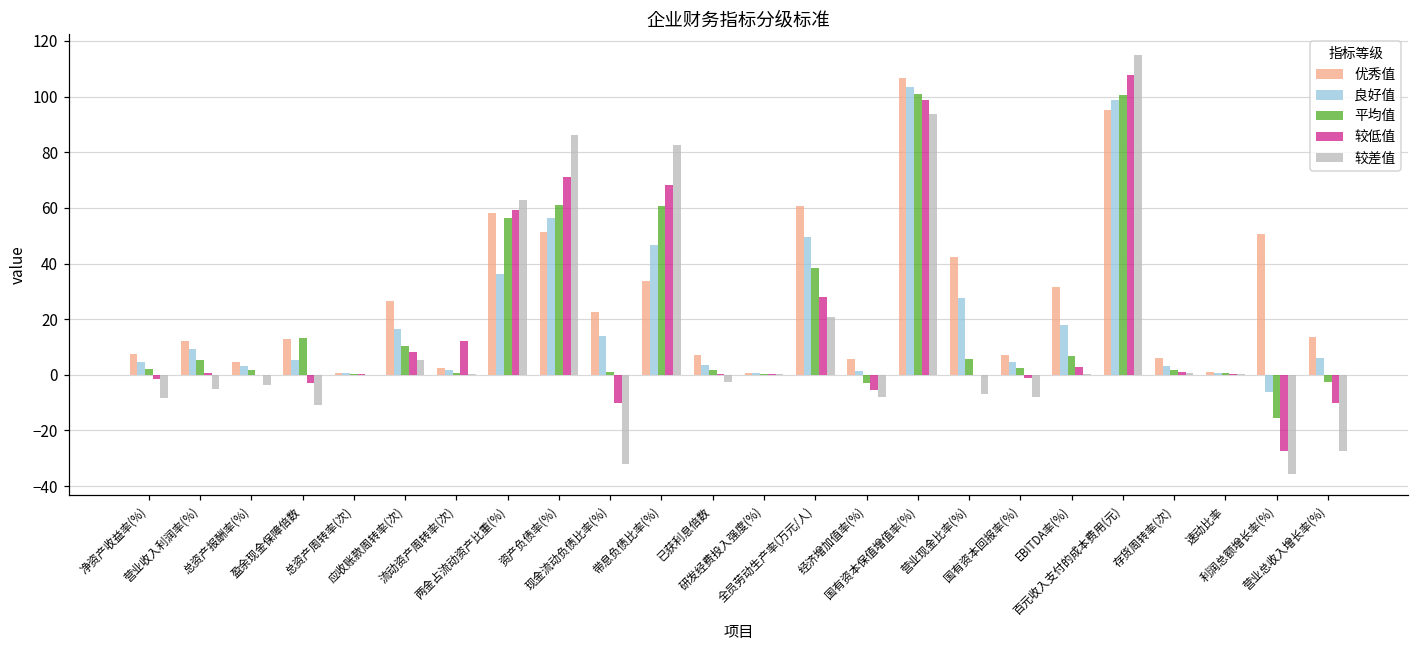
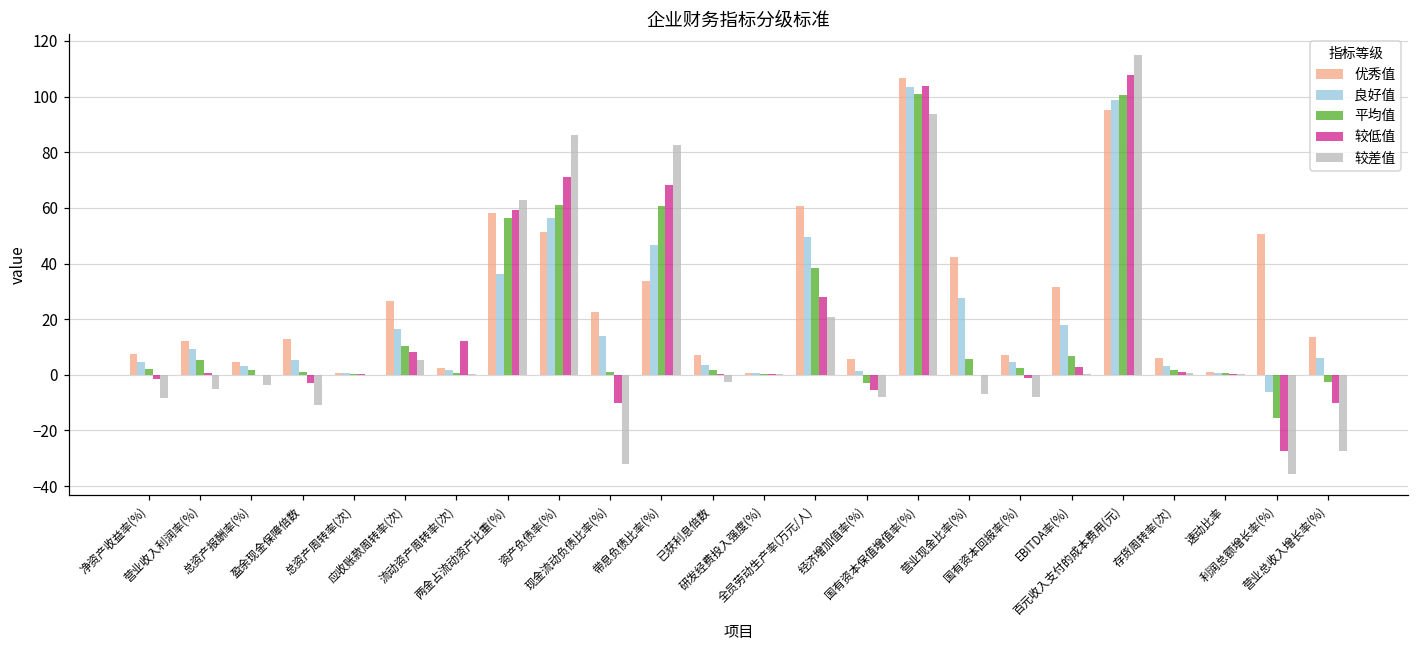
  {
    "优秀值": {
      "净资产收益率(%)": 8,
      "营业收入利润率(%)": 12,
      "总资产报酬率(%)": 5,
      "盈余现金保障倍数": 13,
      "应收账款周转率(次)": 27,
      "流动资产周转率(次)": 2,
      "两金占流动资产比重(%)": 58,
      "资产负债率(%)": 51,
      "现金流动负债比率(%)": 23,
      "带息负债比率(%)": 34,
      "已获利息倍数": 7,
      "全员劳动生产率(万元/人)": 61,
      "经济增加值率(%)": 6,
      "国有资本保值增值率(%)": 107,
      "营业现金比率(%)": 42,
      "国有资本回报率(%)": 7,
      "EBITDA率(%)": 32,
      "百元收入支付的成本费用(元)": 95,
      "存货周转率(次)": 6,
      "速动比率": 1,
      "利润总额增长率(%)": 51,
      "营业总收入增长率(%)": 14
    },
    "平均值": {
      "净资产收益率(%)": 2,
      "营业收入利润率(%)": 5,
      "总资产报酬率(%)": 2,
-     "盈余现金保障倍数": 13,
+     "盈余现金保障倍数": 1,
      "应收账款周转率(次)": 10,
      "两金占流动资产比重(%)": 56,
      "资产负债率(%)": 61,
      "带息负债比率(%)": 61,
      "已获利息倍数": 2,
      "全员劳动生产率(万元/人)": 39,
      "经济增加值率(%)": -3,
      "国有资本保值增值率(%)": 101,
      "营业现金比率(%)": 6,
      "国有资本回报率(%)": 2,
      "EBITDA率(%)": 7,
      "百元收入支付的成本费用(元)": 101,
      "存货周转率(次)": 2,
      "利润总额增长率(%)": -16,
      "营业总收入增长率(%)": -3
    },
    "较低值": {
      "净资产收益率(%)": -2,
      "总资产报酬率(%)": 0,
      "盈余现金保障倍数": -3,
      "应收账款周转率(次)": 8,
      "流动资产周转率(次)": 12,
      "两金占流动资产比重(%)": 59,
      "资产负债率(%)": 71,
      "现金流动负债比率(%)": -10,
      "带息负债比率(%)": 68,
      "全员劳动生产率(万元/人)": 28,
      "经济增加值率(%)": -5,
-     "国有资本保值增值率(%)": 99,
+     "国有资本保值增值率(%)": 104,
      "营业现金比率(%)": 0,
      "国有资本回报率(%)": -1,
      "EBITDA率(%)": 3,
      "百元收入支付的成本费用(元)": 108,
      "存货周转率(次)": 1,
      "利润总额增长率(%)": -28,
      "营业总收入增长率(%)": -10
    }
  }
